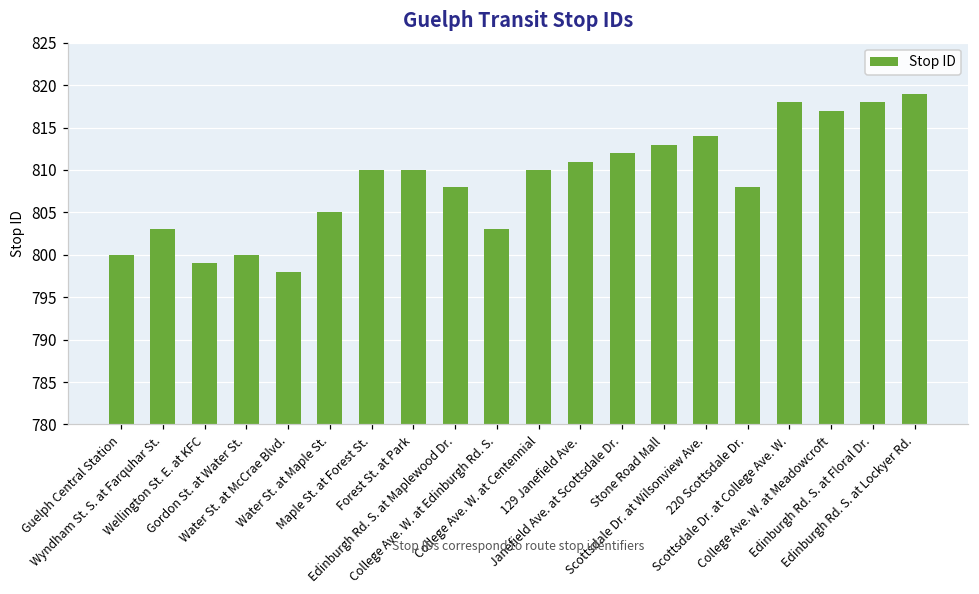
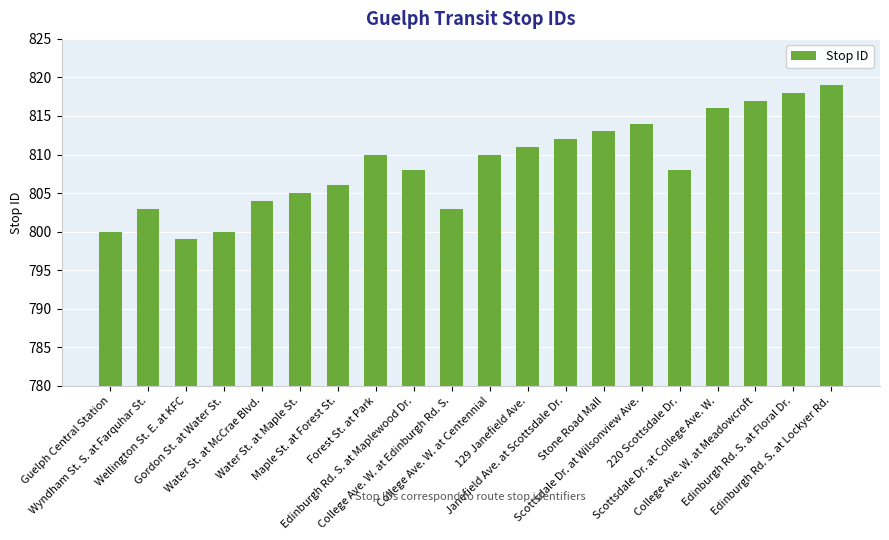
  {
    "Guelph Central Station": 800,
    "Wyndham St. S. at Farquhar St.": 803,
    "Wellington St. E. at KFC": 799,
    "Gordon St. at Water St.": 800,
-   "Water St. at McCrae Blvd.": 798,
+   "Water St. at McCrae Blvd.": 804,
    "Water St. at Maple St.": 805,
-   "Maple St. at Forest St.": 810,
+   "Maple St. at Forest St.": 806,
    "Forest St. at Park": 810,
    "Edinburgh Rd. S. at Maplewood Dr.": 808,
    "College Ave. W. at Edinburgh Rd. S.": 803,
    "College Ave. W. at Centennial": 810,
    "129 Janefield Ave.": 811,
    "Janefield Ave. at Scottsdale Dr.": 812,
    "Stone Road Mall": 813,
    "Scottsdale Dr. at Wilsonview Ave.": 814,
    "220 Scottsdale Dr.": 808,
-   "Scottsdale Dr. at College Ave. W.": 818,
+   "Scottsdale Dr. at College Ave. W.": 816,
    "College Ave. W. at Meadowcroft": 817,
    "Edinburgh Rd. S. at Floral Dr.": 818,
    "Edinburgh Rd. S. at Lockyer Rd.": 819
  }
